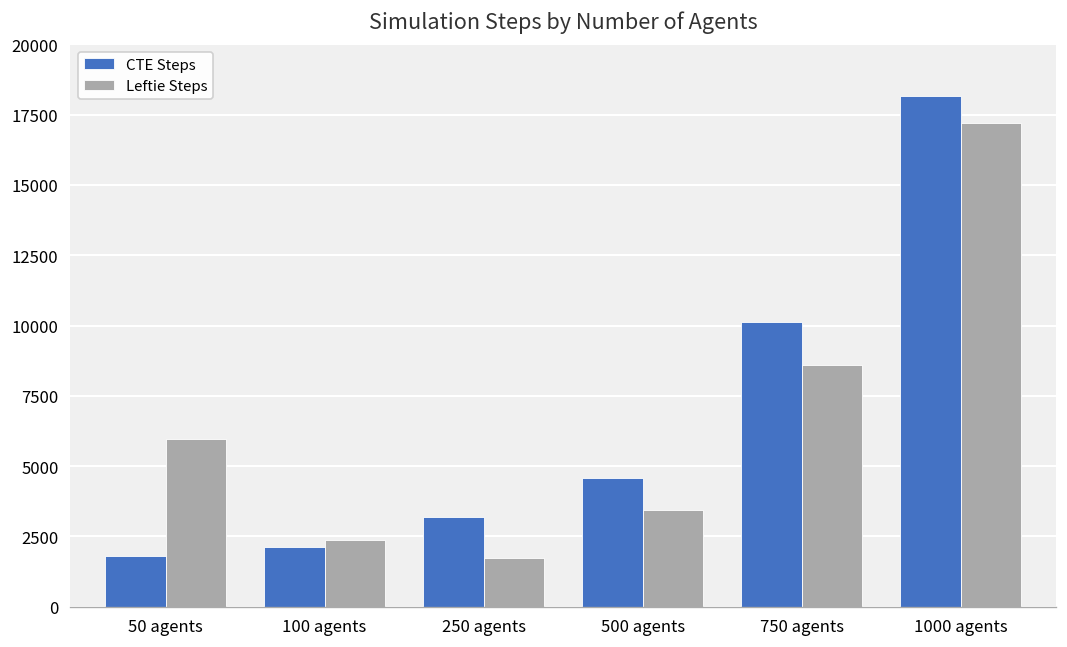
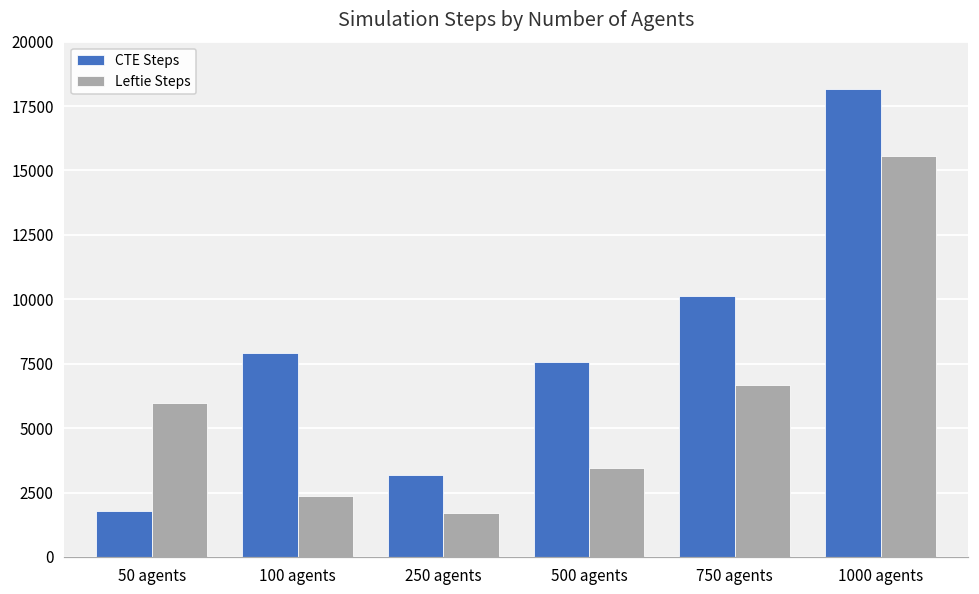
  {
    "CTE Steps": {
      "50 agents": 1800,
-     "100 agents": 2100,
+     "100 agents": 7900,
      "250 agents": 3200,
-     "500 agents": 4600,
+     "500 agents": 7600,
      "750 agents": 10100,
      "1000 agents": 18200
    },
    "Leftie Steps": {
      "50 agents": 6000,
      "100 agents": 2400,
      "250 agents": 1700,
      "500 agents": 3400,
-     "750 agents": 8600,
-     "1000 agents": 17200
+     "750 agents": 6700,
+     "1000 agents": 15600
    }
  }
